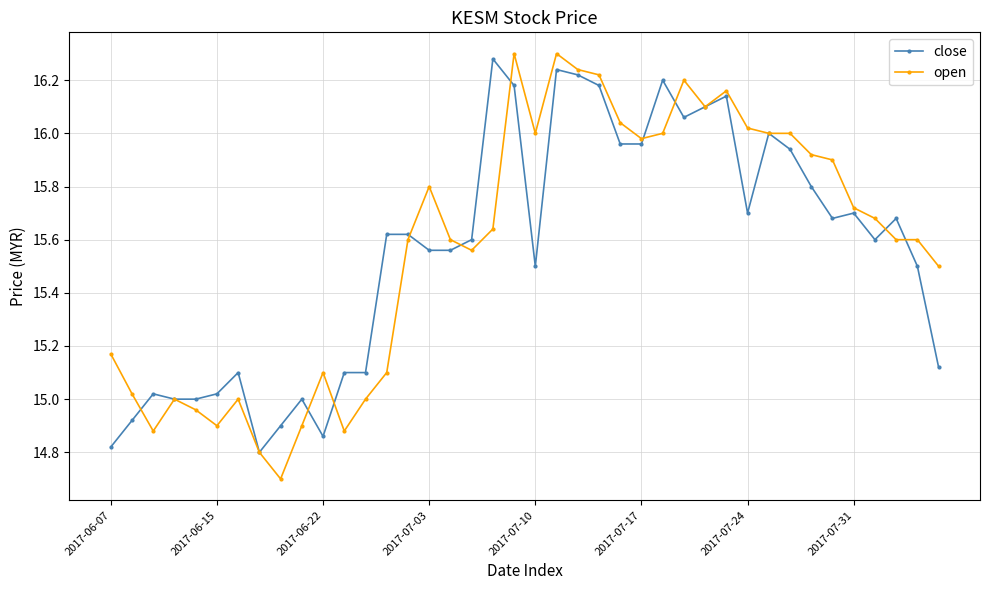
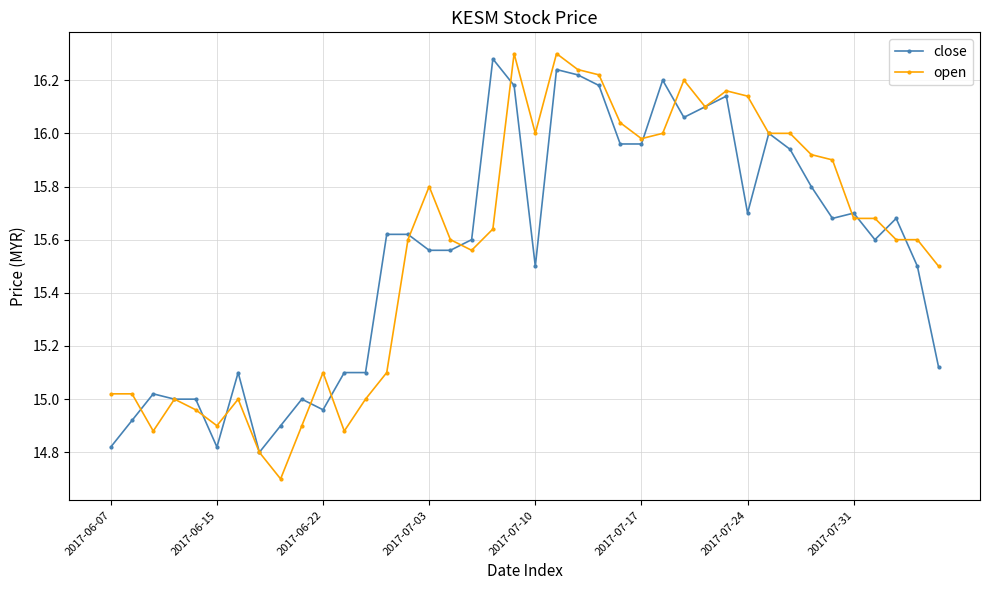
  {
    "close": {
      "2017-06-07": 14.82,
-     "2017-06-15": 15.02,
-     "2017-06-22": 14.86,
+     "2017-06-15": 14.82,
+     "2017-06-22": 14.96,
      "2017-07-03": 15.56,
      "2017-07-10": 15.50,
      "2017-07-17": 15.96,
      "2017-07-24": 15.70,
      "2017-07-31": 15.70
    },
    "open": {
-     "2017-06-07": 15.17,
+     "2017-06-07": 15.02,
      "2017-06-15": 14.90,
      "2017-06-22": 15.10,
      "2017-07-03": 15.80,
      "2017-07-10": 16.00,
      "2017-07-17": 15.98,
-     "2017-07-24": 16.02,
-     "2017-07-31": 15.72
+     "2017-07-24": 16.14,
+     "2017-07-31": 15.68
    }
  }
